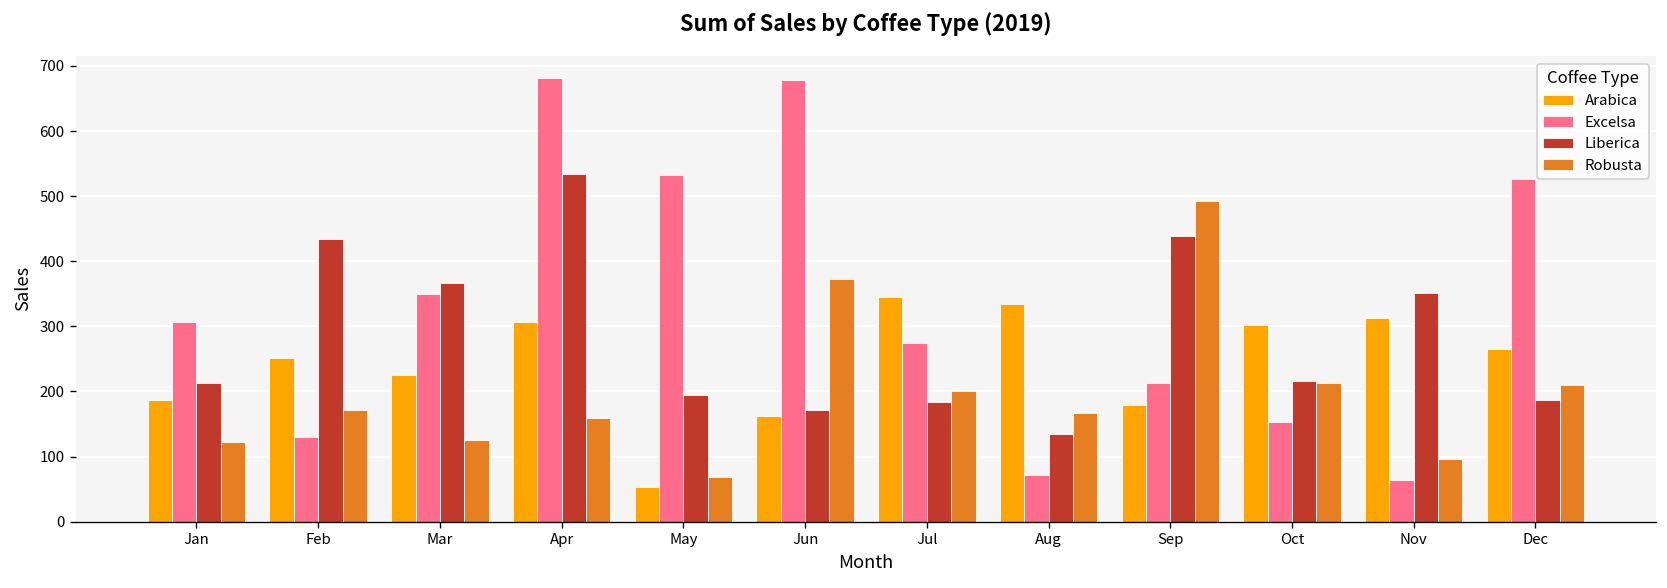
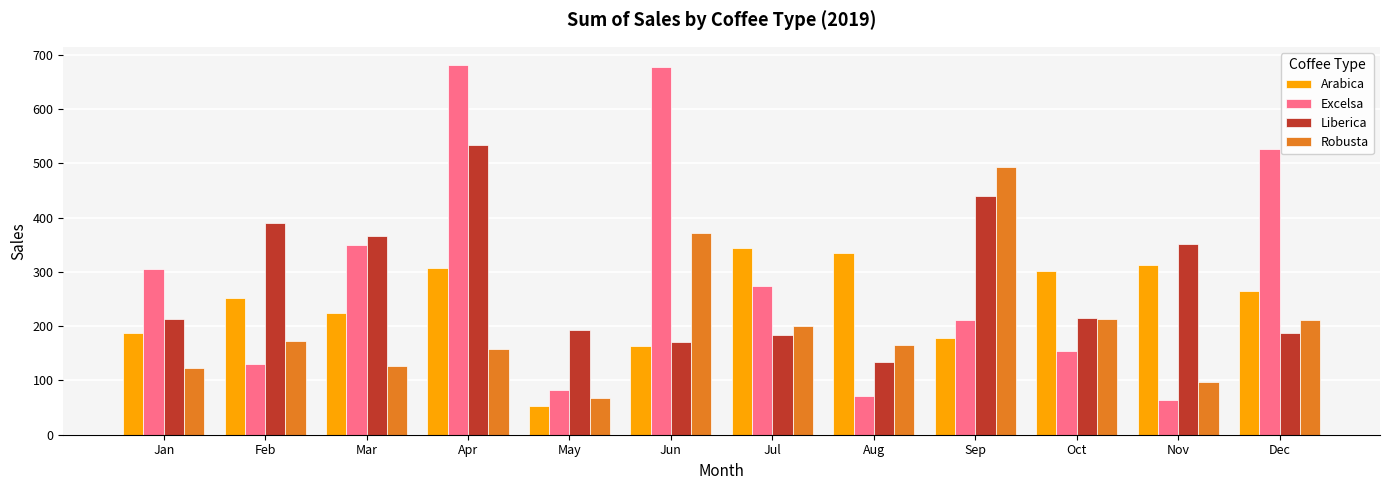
  {
    "Excelsa": {
      "Jan": 310,
      "Feb": 130,
      "Mar": 350,
      "Apr": 680,
-     "May": 530,
+     "May": 80,
      "Jun": 680,
      "Jul": 270,
      "Aug": 70,
      "Sep": 210,
      "Oct": 150,
      "Nov": 60,
      "Dec": 530
    },
    "Liberica": {
      "Jan": 210,
-     "Feb": 430,
+     "Feb": 390,
      "Mar": 370,
      "Apr": 530,
      "May": 190,
      "Jun": 170,
      "Jul": 180,
      "Aug": 130,
      "Sep": 440,
      "Oct": 220,
      "Nov": 350,
      "Dec": 190
    }
  }
